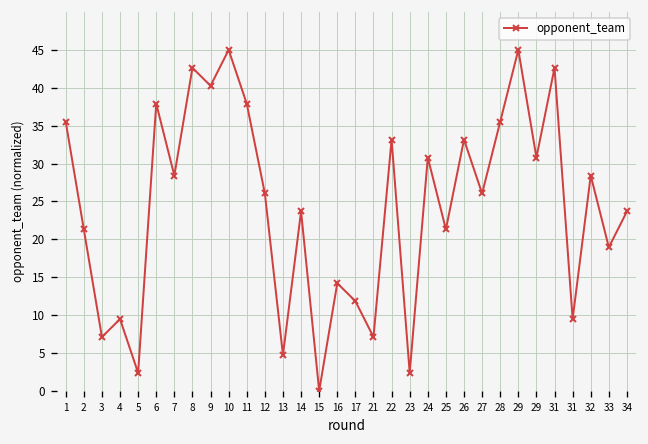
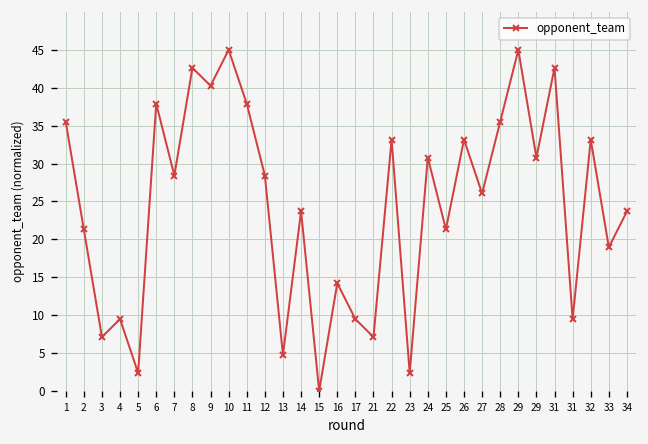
  {
    "1": 36,
    "2": 21,
    "3": 7,
    "4": 9,
    "5": 2,
    "6": 38,
    "7": 28,
    "8": 43,
    "9": 40,
    "10": 45,
    "11": 38,
-   "12": 26,
+   "12": 28,
    "13": 5,
    "14": 24,
    "15": 0,
    "16": 14,
-   "17": 12,
+   "17": 9,
    "21": 7,
    "22": 33,
    "23": 2,
    "24": 31,
    "25": 21,
    "26": 33,
    "27": 26,
    "28": 36,
-   "32": 28,
+   "32": 33,
    "33": 19,
    "34": 24
  }
